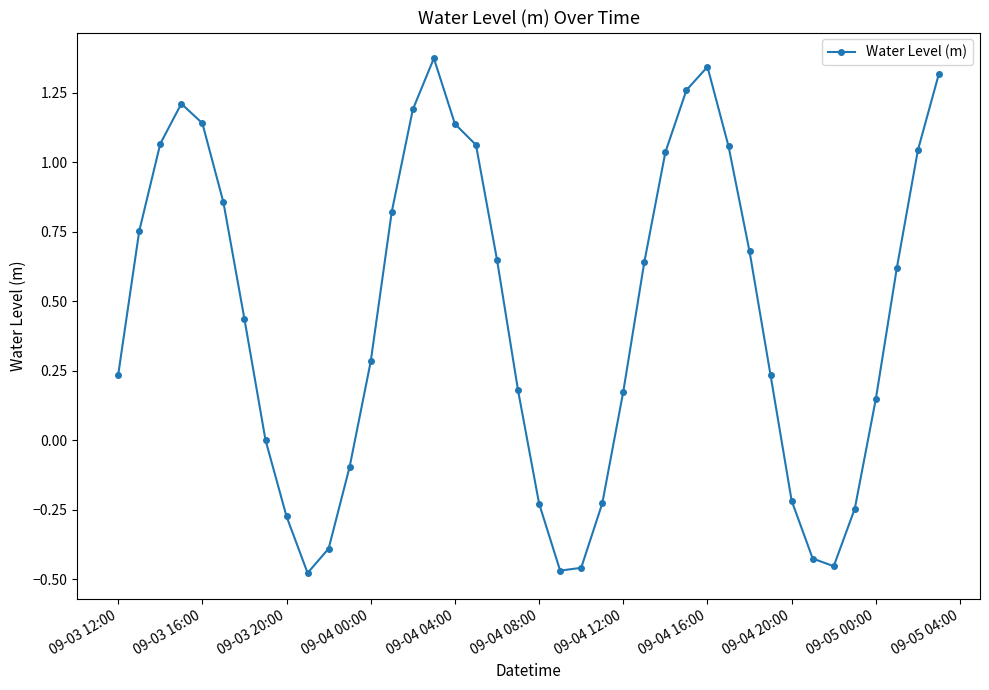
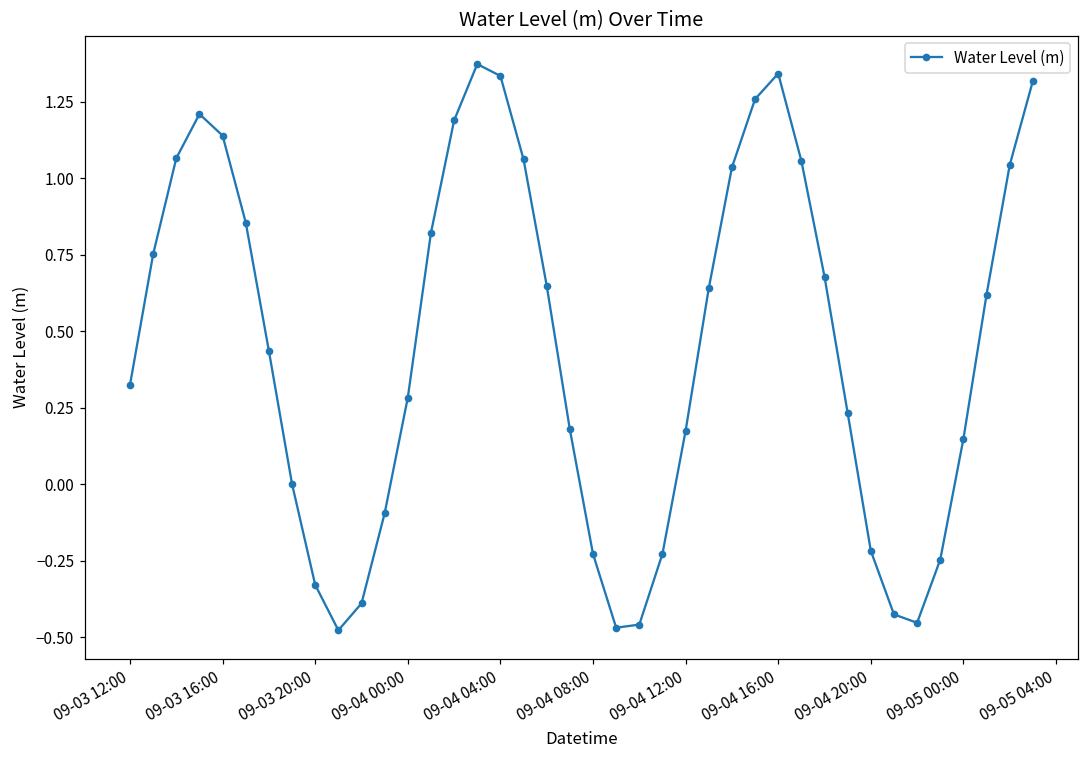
  {
-   "09-03 12:00": 0.24,
+   "09-03 12:00": 0.33,
    "09-03 16:00": 1.14,
-   "09-03 20:00": -0.27,
+   "09-03 20:00": -0.33,
    "09-04 00:00": 0.28,
-   "09-04 04:00": 1.14,
+   "09-04 04:00": 1.33,
    "09-04 08:00": -0.23,
    "09-04 12:00": 0.17,
    "09-04 16:00": 1.34,
    "09-04 20:00": -0.22,
    "09-05 00:00": 0.15
  }
